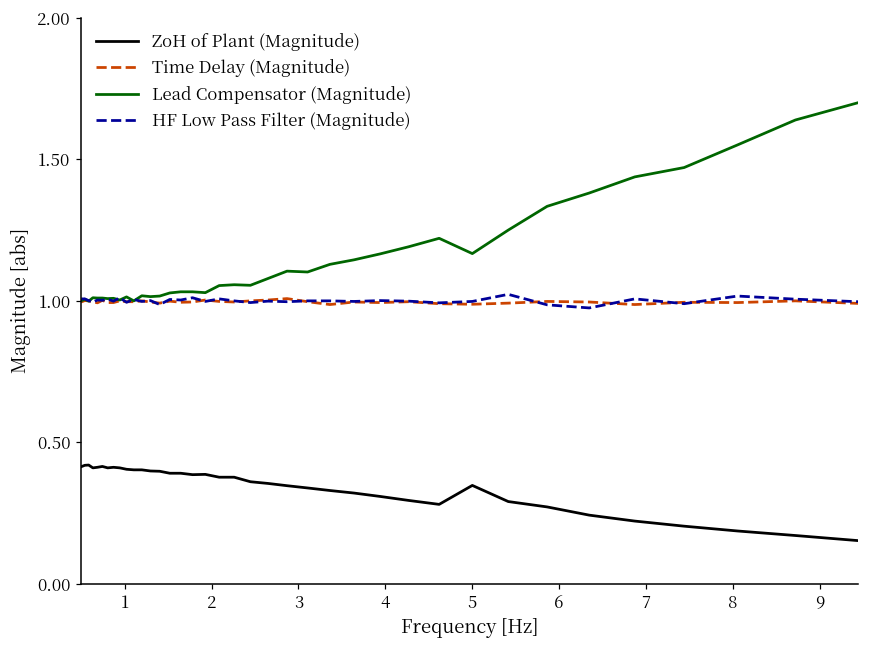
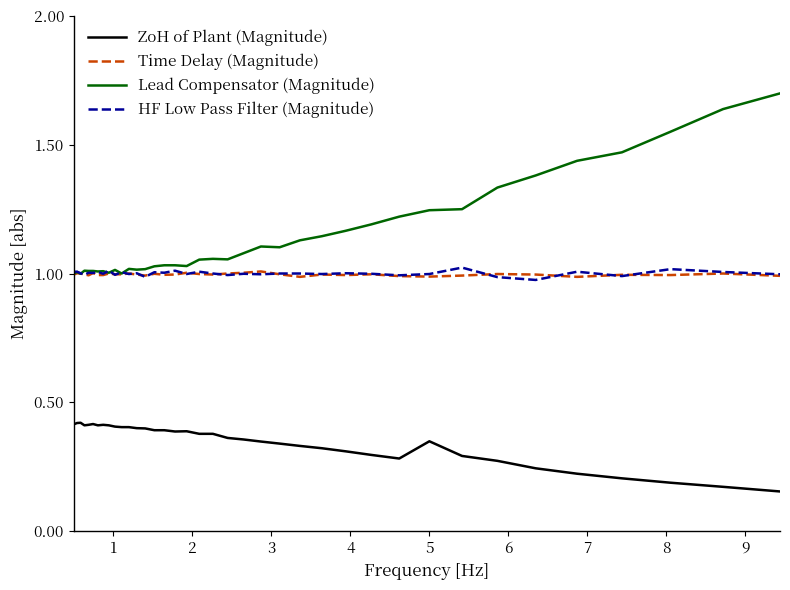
  {
    "ZoH of Plant (Magnitude)": {
      "5": 0.35
    },
    "Time Delay (Magnitude)": {
      "5": 0.99
    },
    "Lead Compensator (Magnitude)": {
-     "5": 1.17
+     "5": 1.25
    },
    "HF Low Pass Filter (Magnitude)": {
      "5": 1.00
    }
  }
